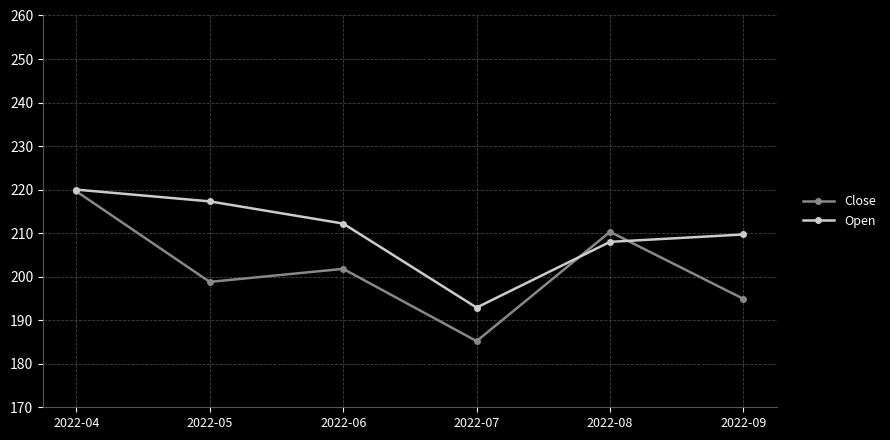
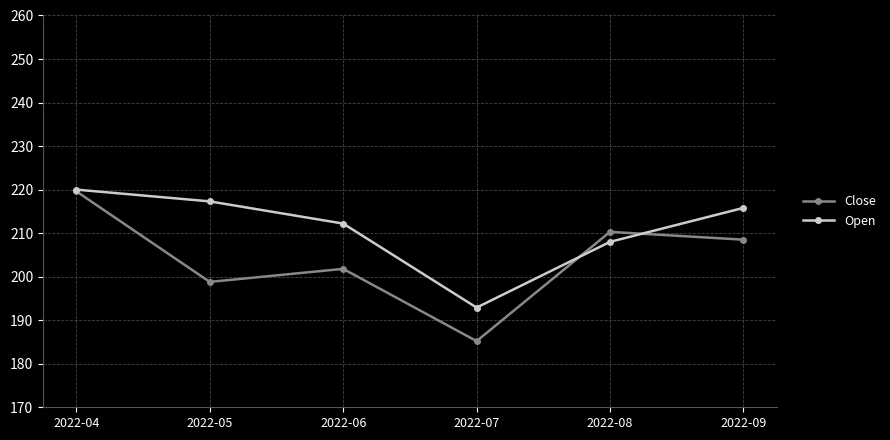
  {
    "Close": {
      "2022-05": 199,
      "2022-06": 202,
      "2022-07": 185,
      "2022-08": 210,
-     "2022-09": 195
+     "2022-09": 209
    },
    "Open": {
      "2022-05": 217,
      "2022-06": 212,
      "2022-07": 193,
      "2022-08": 208,
-     "2022-09": 210
+     "2022-09": 216
    }
  }
